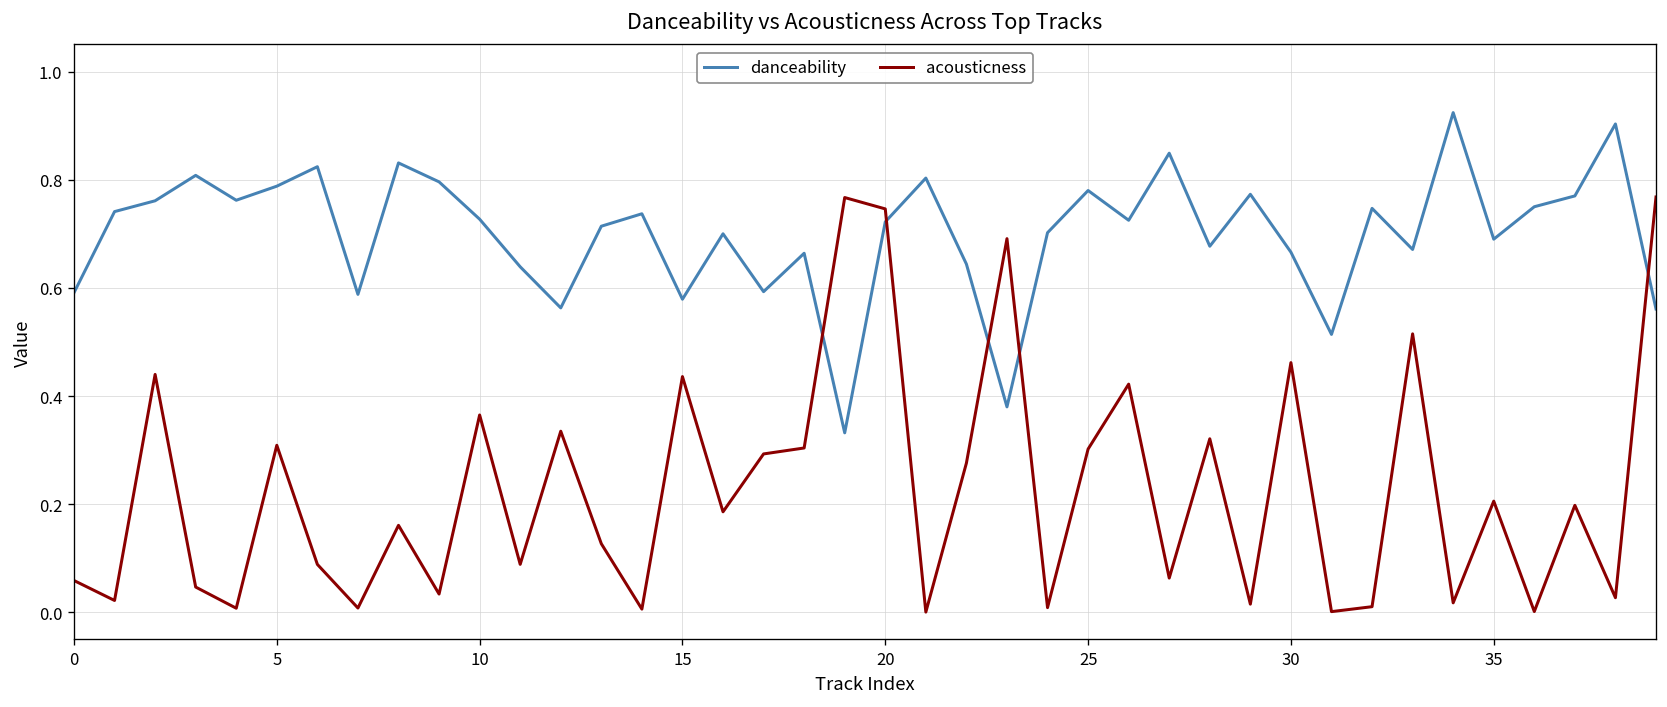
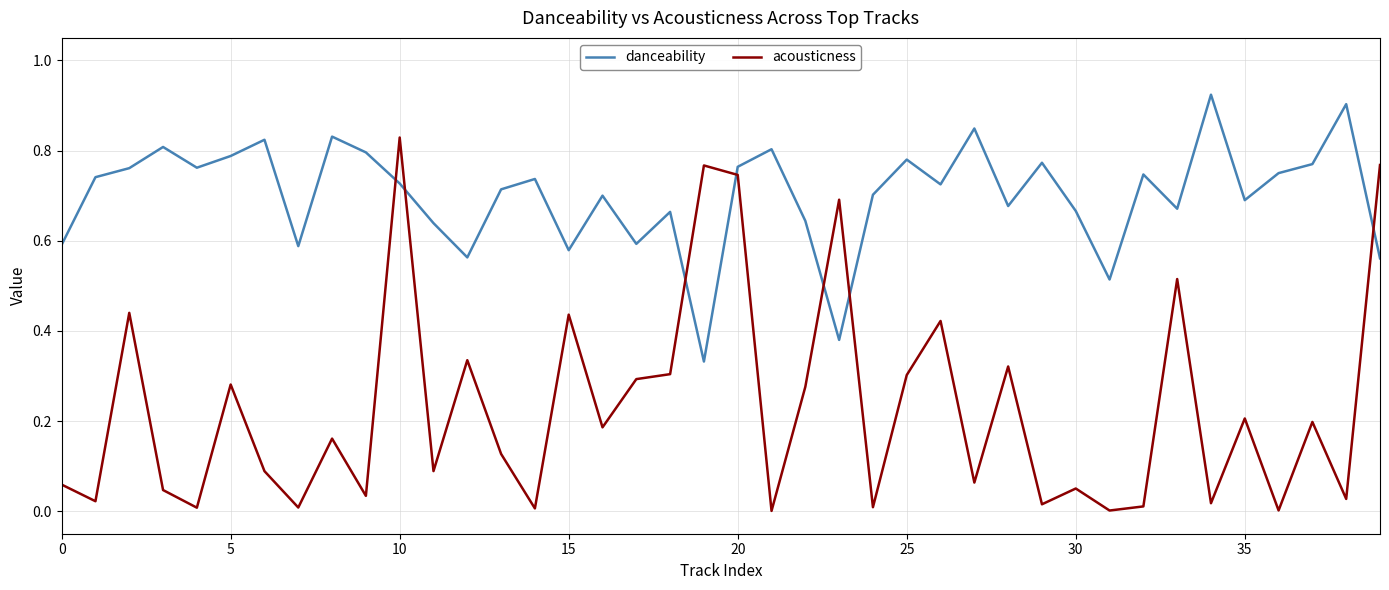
  {
    "danceability": {
      "0": 0.59,
      "5": 0.79,
      "10": 0.73,
      "15": 0.58,
-     "20": 0.72,
+     "20": 0.76,
      "25": 0.78,
      "30": 0.67,
      "35": 0.69
    },
    "acousticness": {
      "0": 0.06,
-     "5": 0.31,
-     "10": 0.37,
+     "5": 0.28,
+     "10": 0.83,
      "15": 0.44,
      "20": 0.75,
      "25": 0.30,
-     "30": 0.46,
+     "30": 0.05,
      "35": 0.21
    }
  }
